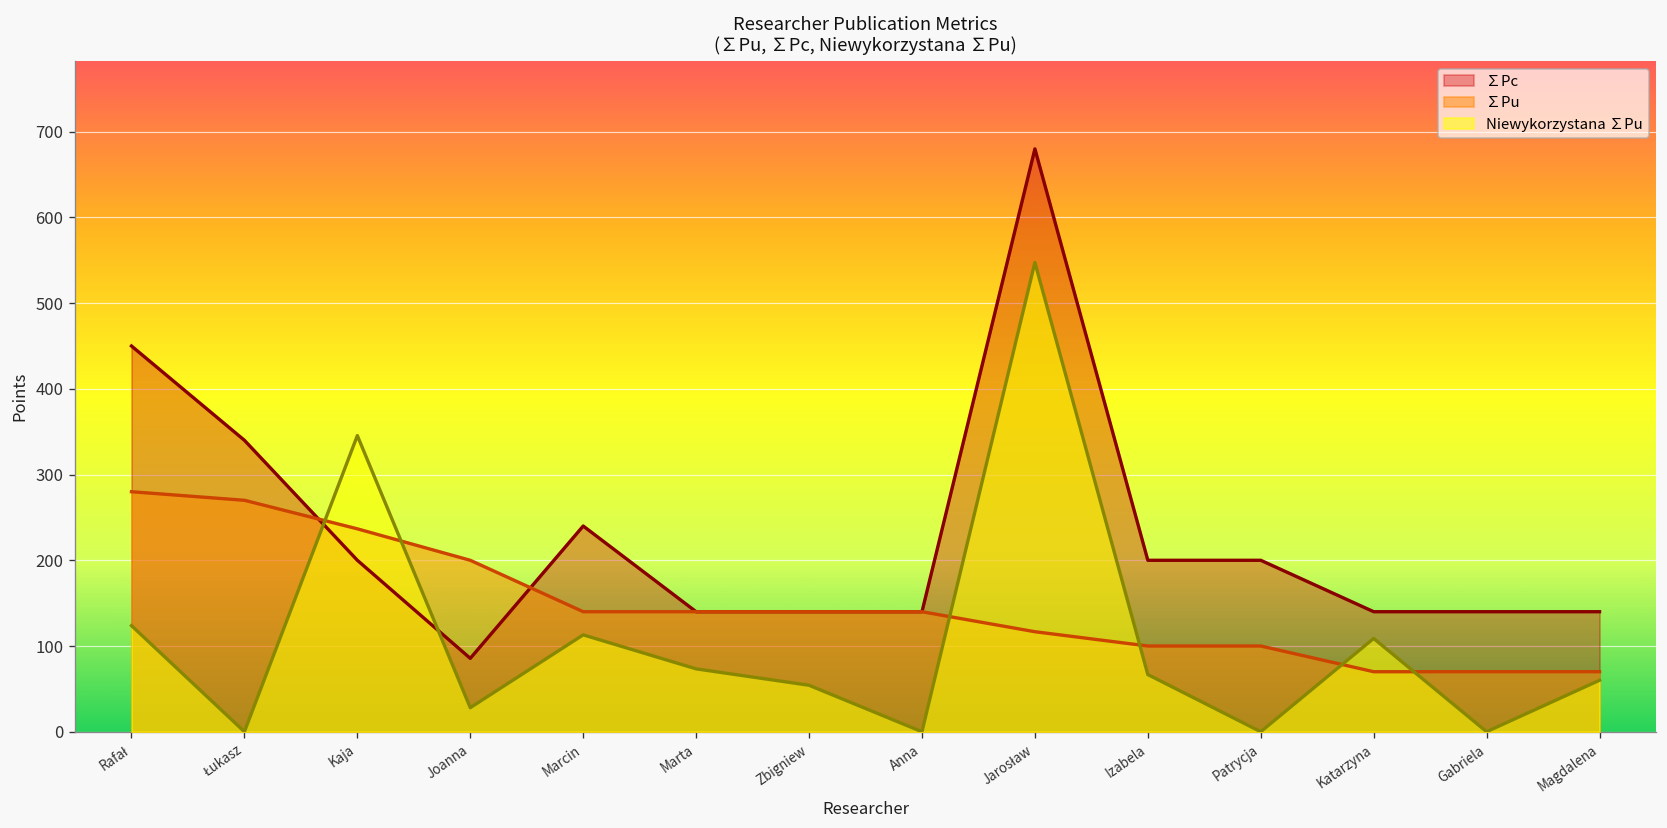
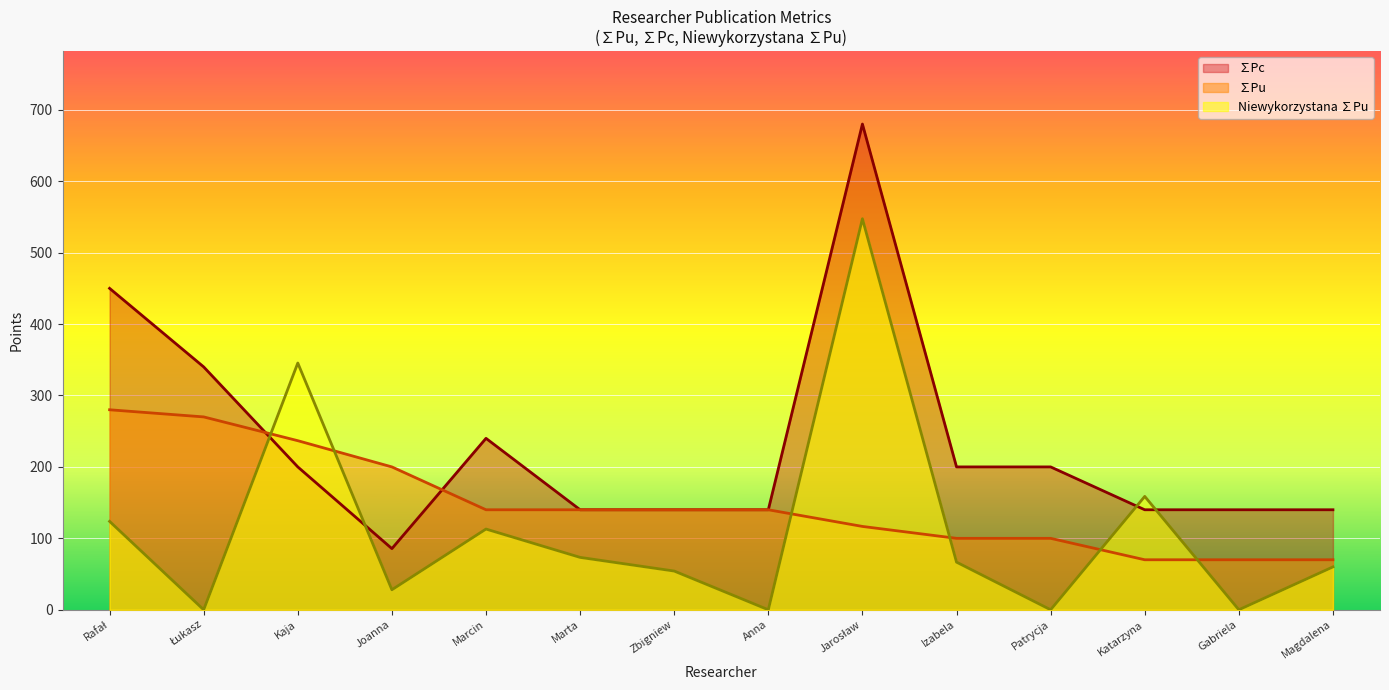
  {
    "∑Pc": {
      "Rafał": 450,
      "Łukasz": 340,
      "Kaja": 200,
      "Joanna": 90,
      "Marcin": 240,
      "Jarosław": 680,
      "Izabela": 200,
      "Patrycja": 200,
      "Katarzyna": 140,
      "Gabriela": 140,
      "Magdalena": 140
    },
    "∑Pu": {
      "Rafał": 280,
      "Łukasz": 270,
      "Kaja": 240,
      "Joanna": 200,
      "Marcin": 140,
      "Jarosław": 120,
      "Izabela": 100,
      "Patrycja": 100,
      "Katarzyna": 70,
      "Gabriela": 70,
      "Magdalena": 70
    },
    "Niewykorzystana ∑Pu": {
      "Rafał": 120,
      "Łukasz": 0,
      "Kaja": 350,
      "Joanna": 30,
      "Marcin": 110,
      "Marta": 70,
      "Zbigniew": 50,
      "Anna": 0,
      "Jarosław": 550,
      "Izabela": 70,
      "Patrycja": 0,
-     "Katarzyna": 110,
+     "Katarzyna": 160,
      "Gabriela": 0,
      "Magdalena": 60
    }
  }
